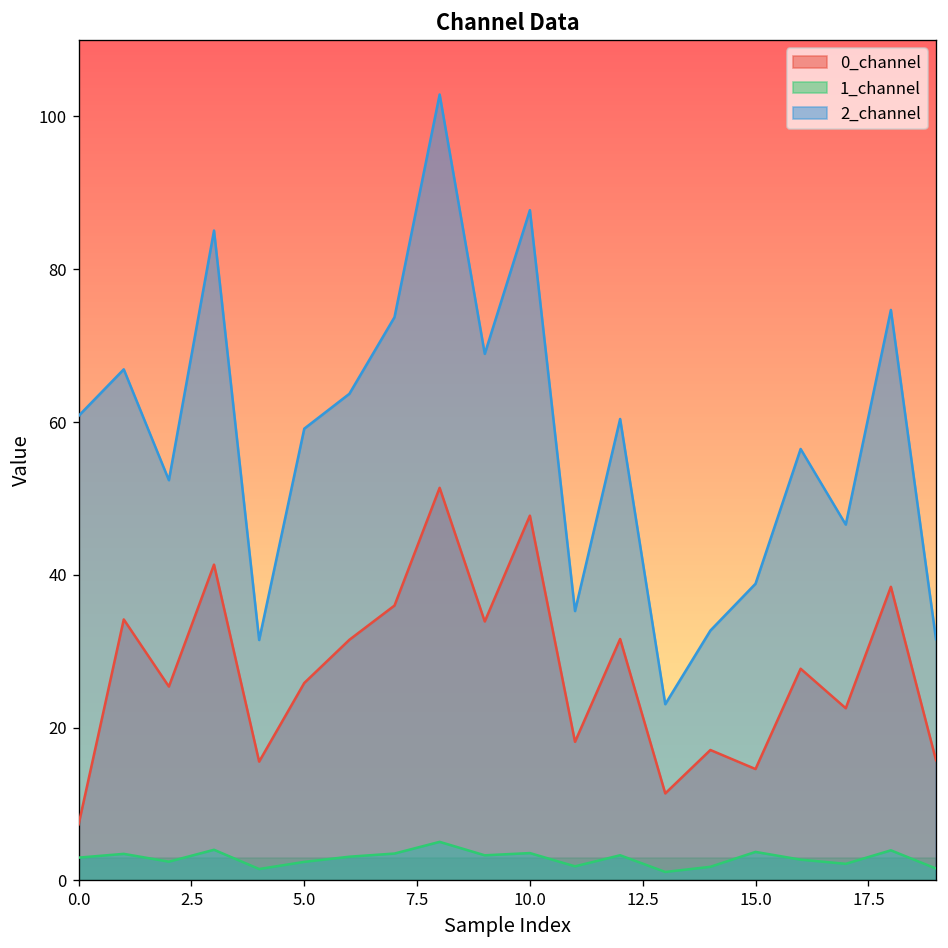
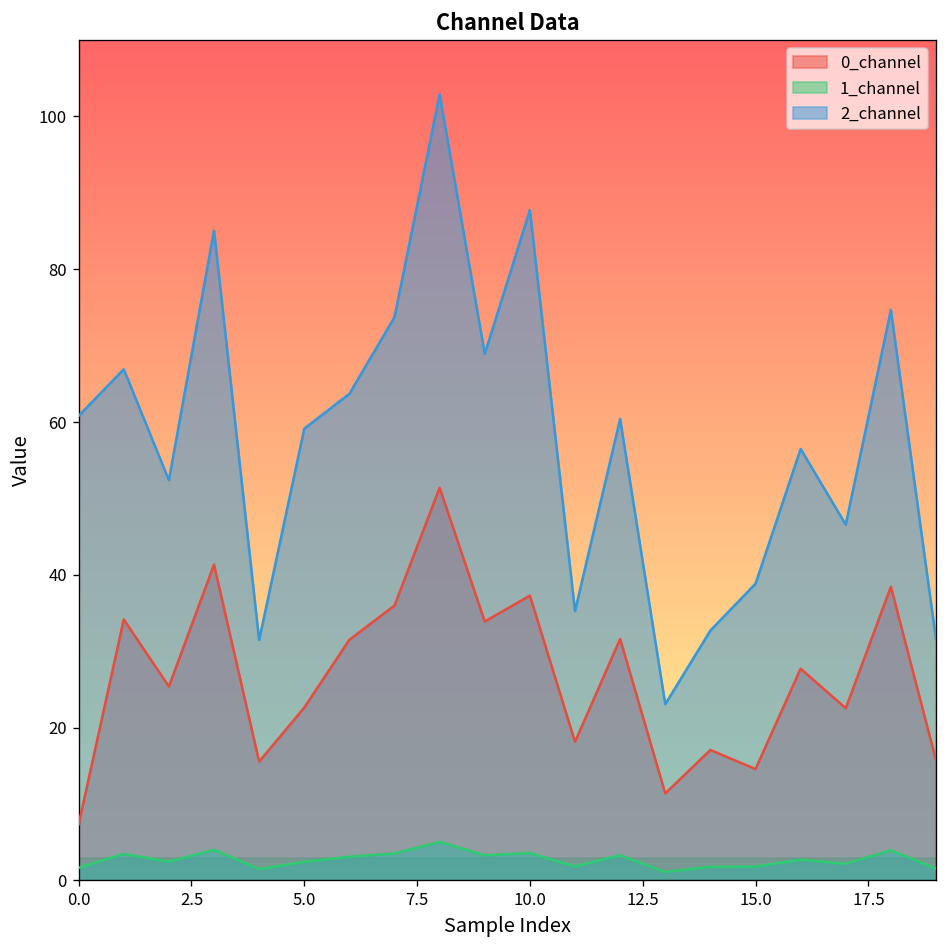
  {
    "0_channel": {
      "0.0": 7,
-     "5.0": 26,
-     "10.0": 48,
+     "5.0": 23,
+     "10.0": 37,
      "15.0": 15
    },
    "1_channel": {
-     "0.0": 3,
+     "0.0": 2,
      "5.0": 2,
      "10.0": 4,
-     "15.0": 4
+     "15.0": 2
    },
    "2_channel": {
      "0.0": 61,
      "5.0": 59,
      "10.0": 88,
      "15.0": 39
    }
  }
